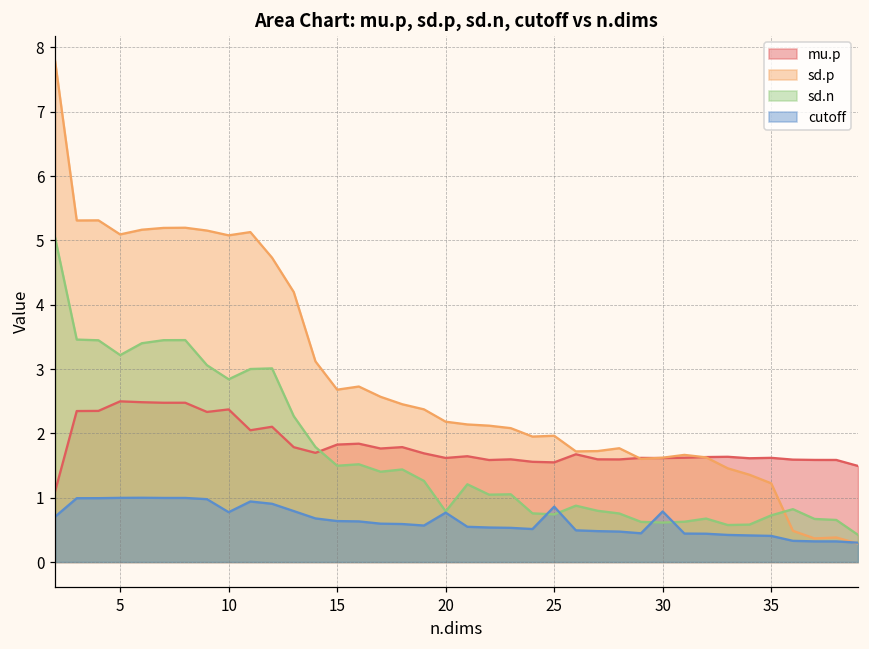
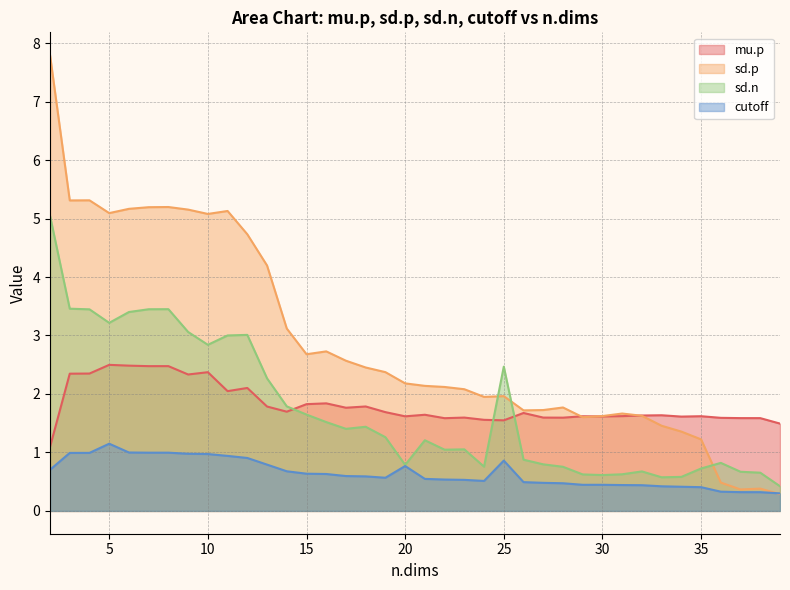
  {
    "sd.n": {
      "5": 3.2,
      "10": 2.8,
-     "15": 1.5,
-     "25": 0.7,
+     "15": 1.6,
+     "25": 2.5,
      "30": 0.6,
      "35": 0.7
    },
    "cutoff": {
-     "5": 1.0,
-     "10": 0.8,
+     "5": 1.1,
+     "10": 1.0,
      "15": 0.6,
      "25": 0.9,
-     "30": 0.8,
+     "30": 0.4,
      "35": 0.4
    }
  }
